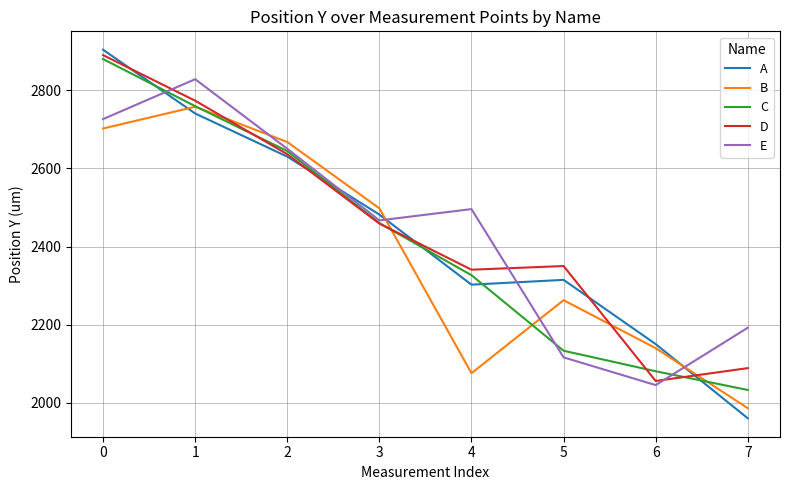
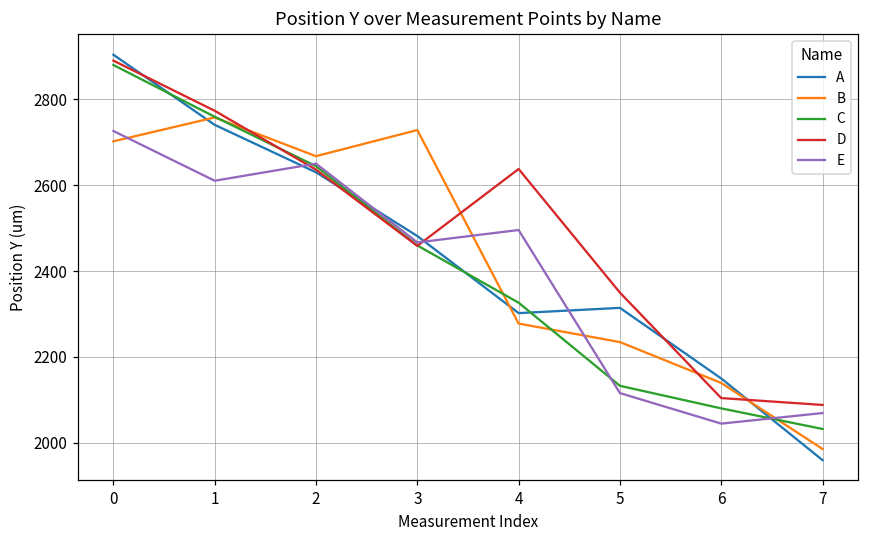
  {
    "A": {
      "0": 2900,
      "1": 2740,
      "3": 2480,
      "4": 2300,
      "5": 2310,
      "6": 2150,
      "7": 1960
    },
    "B": {
      "0": 2700,
      "2": 2670,
-     "3": 2500,
-     "4": 2080,
-     "5": 2260,
+     "3": 2730,
+     "4": 2280,
+     "5": 2230,
      "6": 2140,
      "7": 1990
    },
    "C": {
      "0": 2880,
      "4": 2330,
      "5": 2130,
      "6": 2080,
      "7": 2030
    },
    "D": {
      "0": 2890,
      "1": 2770,
-     "4": 2340,
+     "4": 2640,
      "5": 2350,
-     "6": 2060,
+     "6": 2100,
      "7": 2090
    },
    "E": {
      "0": 2730,
-     "1": 2830,
+     "1": 2610,
      "3": 2470,
      "4": 2500,
      "5": 2120,
      "6": 2040,
-     "7": 2190
+     "7": 2070
    }
  }
